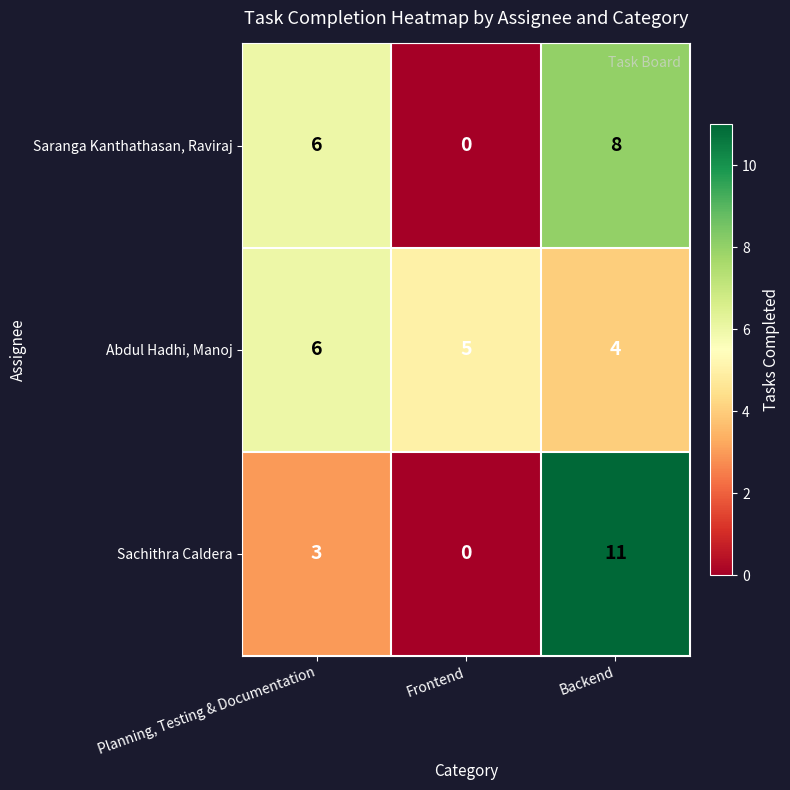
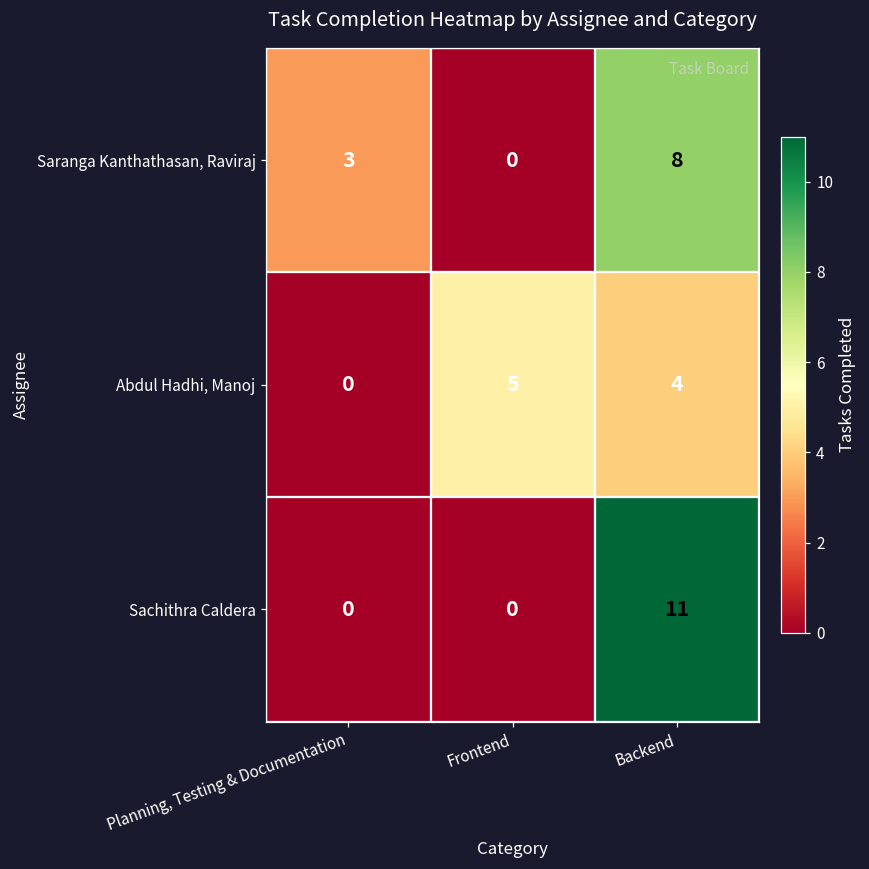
  {
    "Saranga Kanthathasan, Raviraj": {
-     "Planning, Testing & Documentation": 6,
+     "Planning, Testing & Documentation": 3,
      "Frontend": 0
    },
    "Abdul Hadhi, Manoj": {
-     "Planning, Testing & Documentation": 6,
+     "Planning, Testing & Documentation": 0,
      "Frontend": 5,
      "Backend": 4
    },
    "Sachithra Caldera": {
-     "Planning, Testing & Documentation": 3,
+     "Planning, Testing & Documentation": 0,
      "Frontend": 0,
      "Backend": 11
    }
  }
